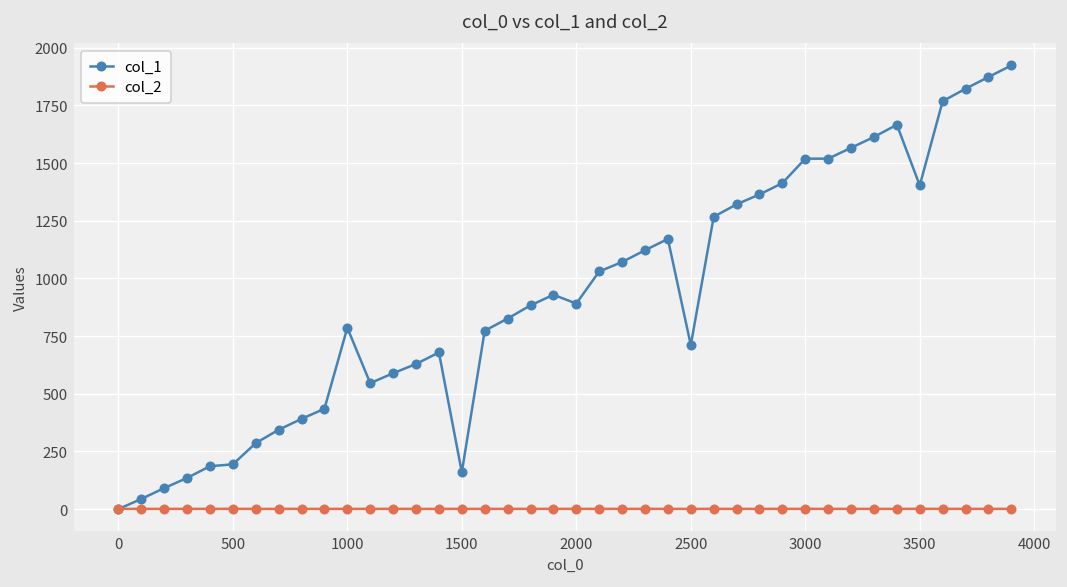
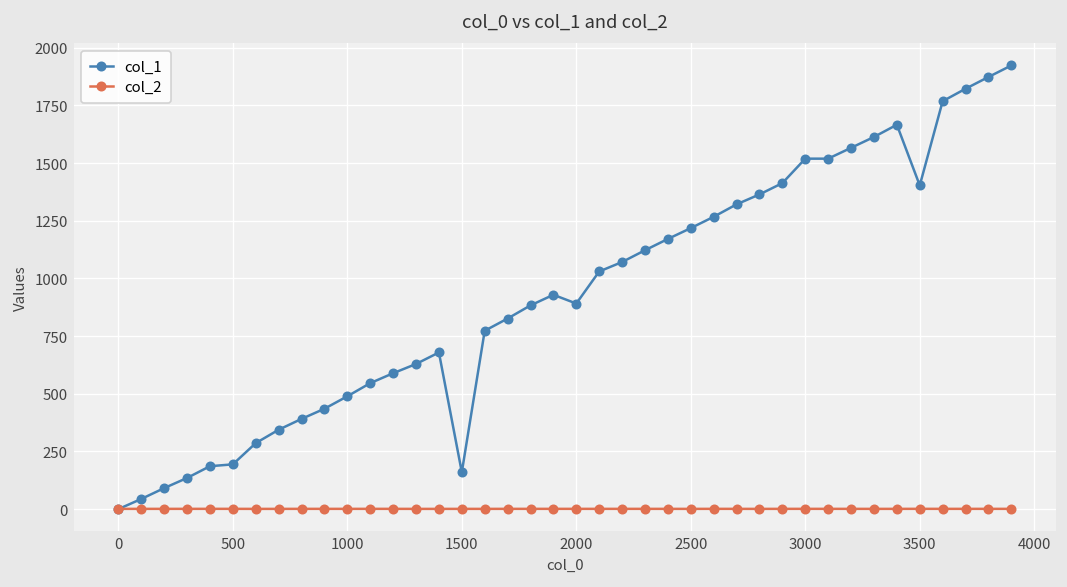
  {
    "col_1": {
      "500": 190,
-     "1000": 790,
+     "1000": 490,
      "1500": 160,
      "2000": 890,
-     "2500": 710,
+     "2500": 1220,
      "3000": 1520,
      "3500": 1400
    },
    "col_2": {
      "500": 0,
      "1000": 0,
      "1500": 0,
      "2000": 0,
      "2500": 0,
      "3000": 0,
      "3500": 0
    }
  }
